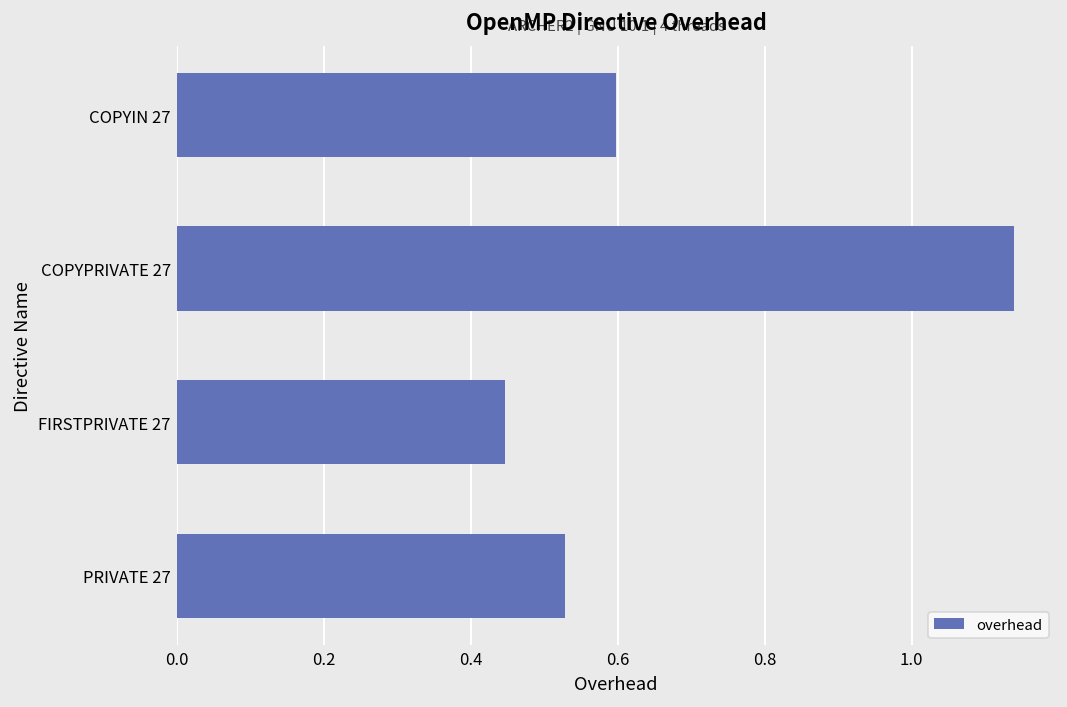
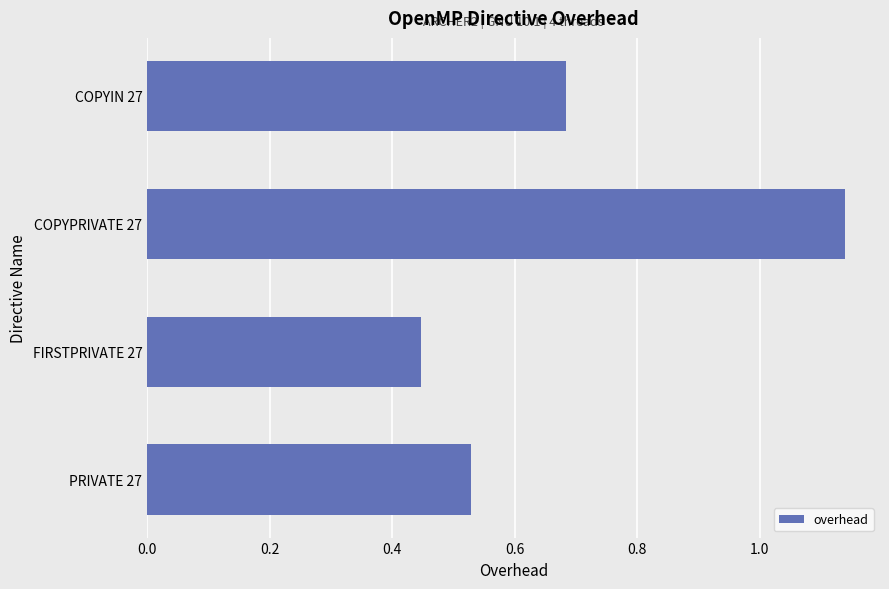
  {
-   "COPYIN 27": 0.60,
+   "COPYIN 27": 0.68,
    "COPYPRIVATE 27": 1.14,
    "FIRSTPRIVATE 27": 0.45,
    "PRIVATE 27": 0.53
  }
